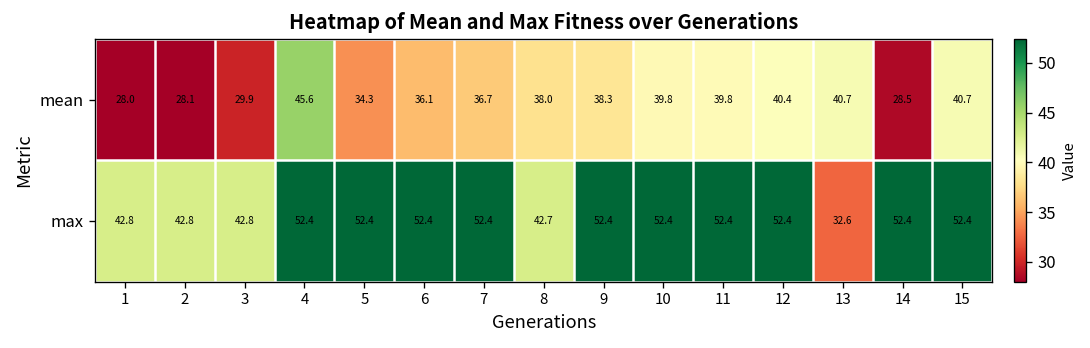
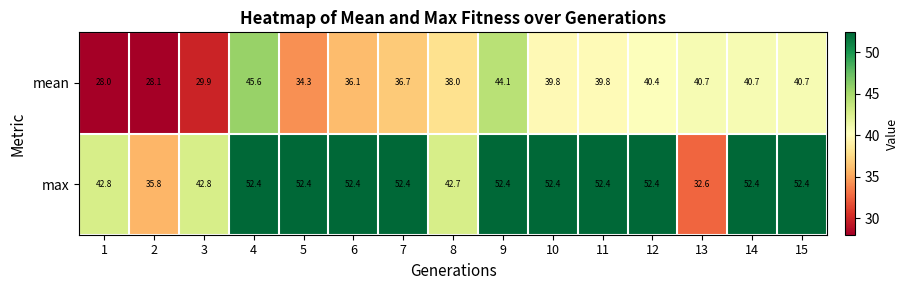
  {
    "mean": {
      "1": 28.0,
      "2": 28.1,
      "3": 29.9,
      "4": 45.6,
      "5": 34.3,
      "6": 36.1,
      "7": 36.7,
      "8": 38.0,
-     "9": 38.3,
+     "9": 44.1,
      "10": 39.8,
      "11": 39.8,
      "12": 40.4,
      "13": 40.7,
-     "14": 28.5,
+     "14": 40.7,
      "15": 40.7
    },
    "max": {
      "1": 42.8,
-     "2": 42.8,
+     "2": 35.8,
      "3": 42.8,
      "4": 52.4,
      "5": 52.4,
      "6": 52.4,
      "7": 52.4,
      "8": 42.7,
      "9": 52.4,
      "10": 52.4,
      "11": 52.4,
      "12": 52.4,
      "13": 32.6,
      "14": 52.4,
      "15": 52.4
    }
  }
